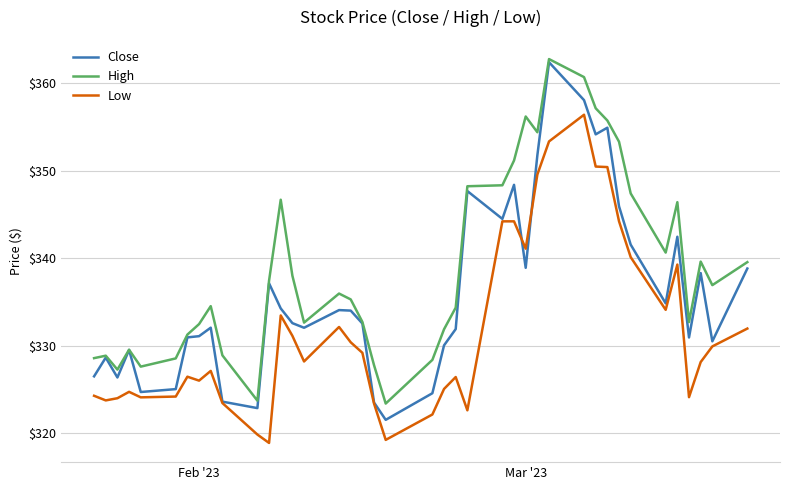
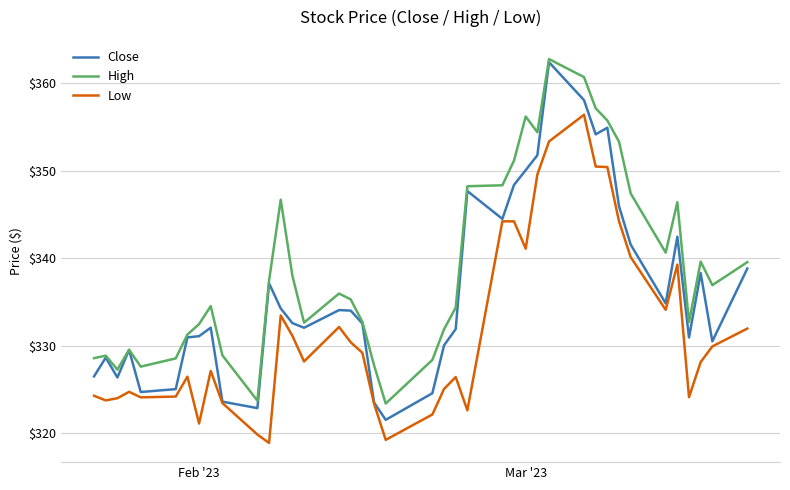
  {
    "Close": {
      "Feb '23": "$331",
-     "Mar '23": "$339"
+     "Mar '23": "$350"
    },
    "High": {
      "Feb '23": "$332",
      "Mar '23": "$356"
    },
    "Low": {
-     "Feb '23": "$326",
+     "Feb '23": "$321",
      "Mar '23": "$341"
    }
  }
